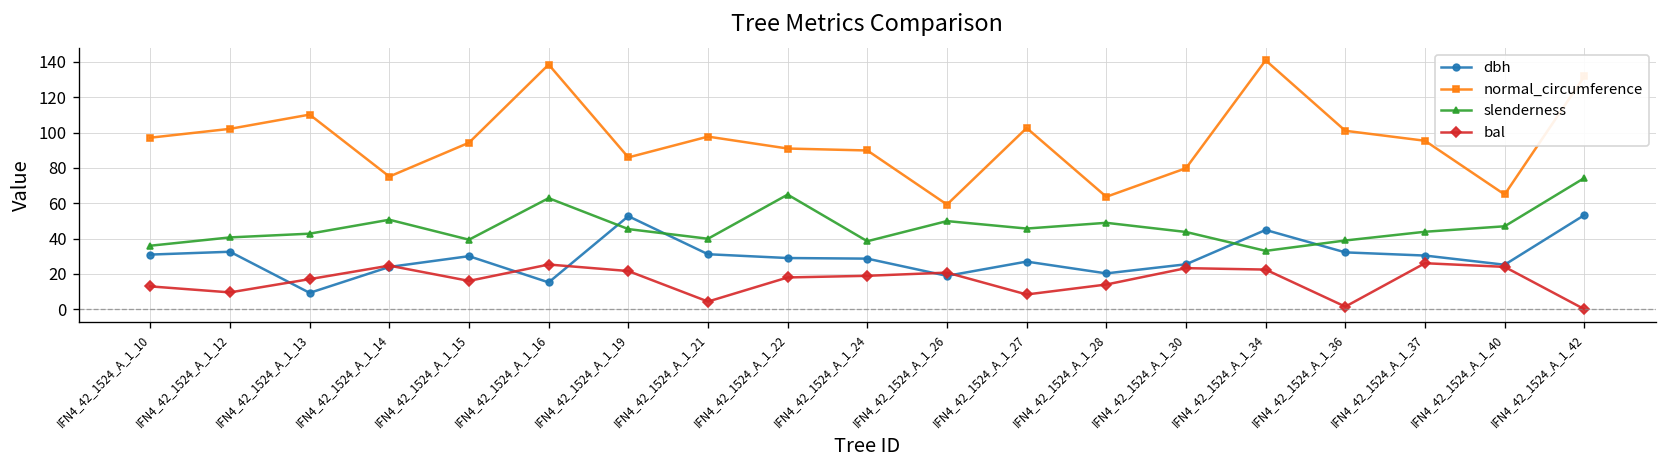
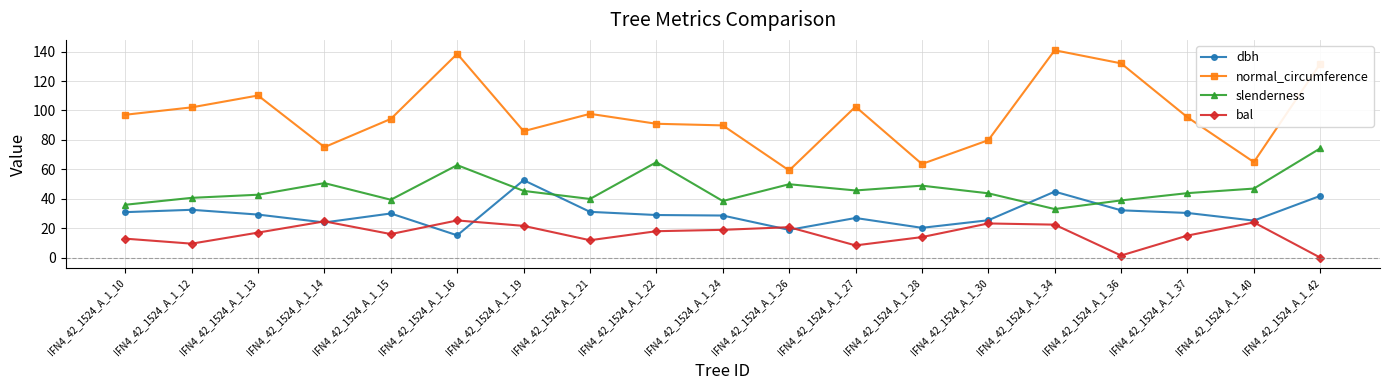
  {
    "dbh": {
      "IFN4_42_1524_A_1_10": 31,
      "IFN4_42_1524_A_1_12": 33,
-     "IFN4_42_1524_A_1_13": 9,
+     "IFN4_42_1524_A_1_13": 29,
      "IFN4_42_1524_A_1_15": 30,
      "IFN4_42_1524_A_1_16": 15,
      "IFN4_42_1524_A_1_19": 53,
      "IFN4_42_1524_A_1_21": 31,
      "IFN4_42_1524_A_1_22": 29,
      "IFN4_42_1524_A_1_24": 29,
      "IFN4_42_1524_A_1_26": 19,
      "IFN4_42_1524_A_1_27": 27,
      "IFN4_42_1524_A_1_28": 20,
      "IFN4_42_1524_A_1_30": 25,
      "IFN4_42_1524_A_1_34": 45,
      "IFN4_42_1524_A_1_36": 32,
      "IFN4_42_1524_A_1_37": 30,
-     "IFN4_42_1524_A_1_42": 53
+     "IFN4_42_1524_A_1_42": 42
    },
    "normal_circumference": {
      "IFN4_42_1524_A_1_10": 97,
      "IFN4_42_1524_A_1_12": 102,
      "IFN4_42_1524_A_1_13": 110,
      "IFN4_42_1524_A_1_14": 75,
      "IFN4_42_1524_A_1_15": 94,
      "IFN4_42_1524_A_1_16": 139,
      "IFN4_42_1524_A_1_19": 86,
      "IFN4_42_1524_A_1_21": 98,
      "IFN4_42_1524_A_1_22": 91,
      "IFN4_42_1524_A_1_24": 90,
      "IFN4_42_1524_A_1_26": 59,
      "IFN4_42_1524_A_1_27": 103,
      "IFN4_42_1524_A_1_28": 64,
      "IFN4_42_1524_A_1_30": 80,
      "IFN4_42_1524_A_1_34": 141,
-     "IFN4_42_1524_A_1_36": 101,
+     "IFN4_42_1524_A_1_36": 132,
      "IFN4_42_1524_A_1_37": 95,
      "IFN4_42_1524_A_1_40": 65
    },
    "slenderness": {
      "IFN4_42_1524_A_1_10": 36,
      "IFN4_42_1524_A_1_12": 41,
      "IFN4_42_1524_A_1_13": 43,
      "IFN4_42_1524_A_1_14": 51,
      "IFN4_42_1524_A_1_15": 39,
      "IFN4_42_1524_A_1_16": 63,
      "IFN4_42_1524_A_1_19": 45,
      "IFN4_42_1524_A_1_21": 40,
      "IFN4_42_1524_A_1_22": 65,
      "IFN4_42_1524_A_1_24": 38,
      "IFN4_42_1524_A_1_26": 50,
      "IFN4_42_1524_A_1_27": 46,
      "IFN4_42_1524_A_1_28": 49,
      "IFN4_42_1524_A_1_30": 44,
      "IFN4_42_1524_A_1_34": 33,
      "IFN4_42_1524_A_1_36": 39,
      "IFN4_42_1524_A_1_37": 44,
      "IFN4_42_1524_A_1_40": 47,
      "IFN4_42_1524_A_1_42": 74
    },
    "bal": {
      "IFN4_42_1524_A_1_10": 13,
      "IFN4_42_1524_A_1_12": 9,
      "IFN4_42_1524_A_1_13": 17,
      "IFN4_42_1524_A_1_15": 16,
      "IFN4_42_1524_A_1_16": 25,
      "IFN4_42_1524_A_1_19": 22,
-     "IFN4_42_1524_A_1_21": 4,
+     "IFN4_42_1524_A_1_21": 12,
      "IFN4_42_1524_A_1_22": 18,
      "IFN4_42_1524_A_1_24": 19,
      "IFN4_42_1524_A_1_26": 21,
      "IFN4_42_1524_A_1_27": 8,
      "IFN4_42_1524_A_1_28": 14,
      "IFN4_42_1524_A_1_30": 23,
      "IFN4_42_1524_A_1_34": 22,
      "IFN4_42_1524_A_1_36": 1,
-     "IFN4_42_1524_A_1_37": 26,
+     "IFN4_42_1524_A_1_37": 15,
      "IFN4_42_1524_A_1_42": 0
    }
  }
